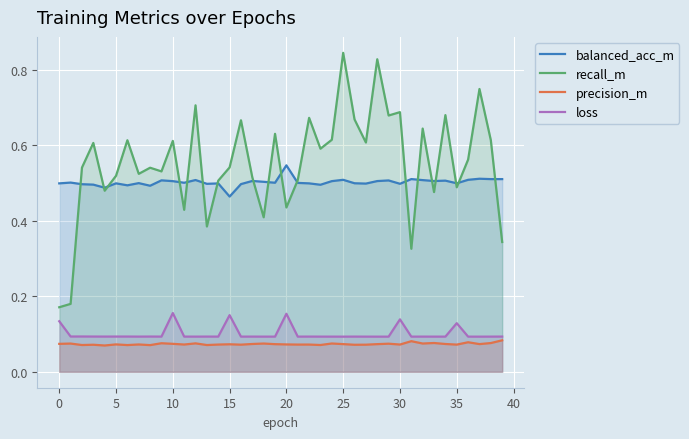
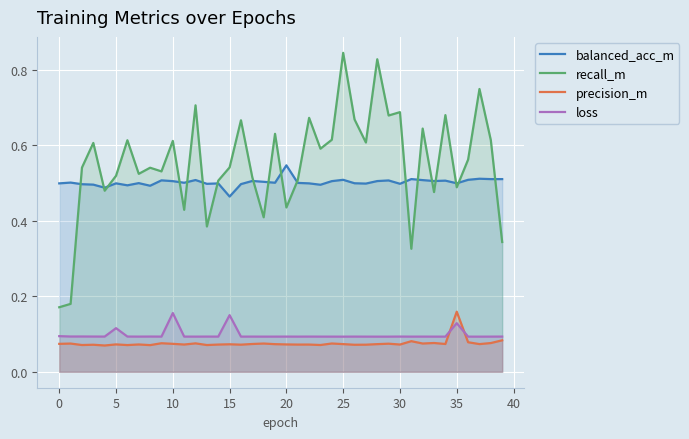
  {
    "balanced_acc_m": {
      "0": 0.50,
      "5": 0.50,
      "10": 0.51,
      "15": 0.46,
      "20": 0.55,
      "25": 0.51,
      "30": 0.50,
      "35": 0.50
    },
    "recall_m": {
      "0": 0.17,
      "5": 0.52,
      "10": 0.61,
      "15": 0.54,
      "20": 0.44,
      "25": 0.85,
      "30": 0.69,
      "35": 0.49
    },
    "precision_m": {
      "0": 0.07,
      "5": 0.07,
      "10": 0.07,
      "15": 0.07,
      "20": 0.07,
      "25": 0.07,
      "30": 0.07,
-     "35": 0.07
+     "35": 0.16
    },
    "loss": {
-     "0": 0.13,
-     "5": 0.09,
+     "0": 0.09,
+     "5": 0.12,
      "10": 0.16,
      "15": 0.15,
-     "20": 0.15,
+     "20": 0.09,
      "25": 0.09,
-     "30": 0.14,
+     "30": 0.09,
      "35": 0.13
    }
  }
